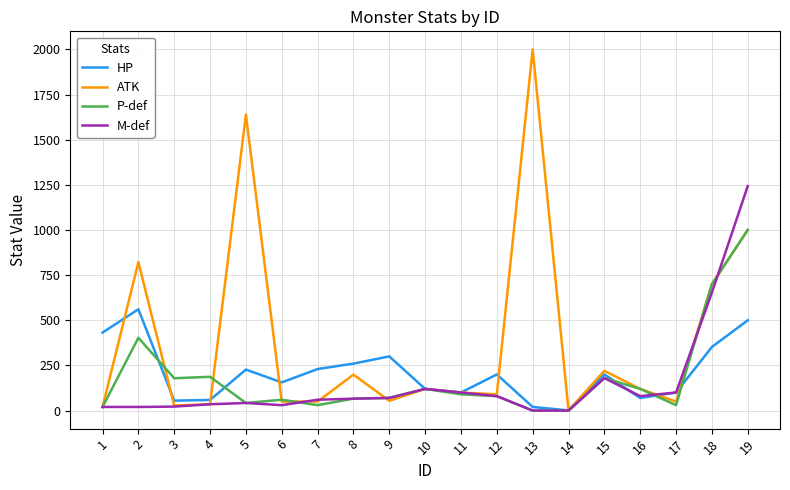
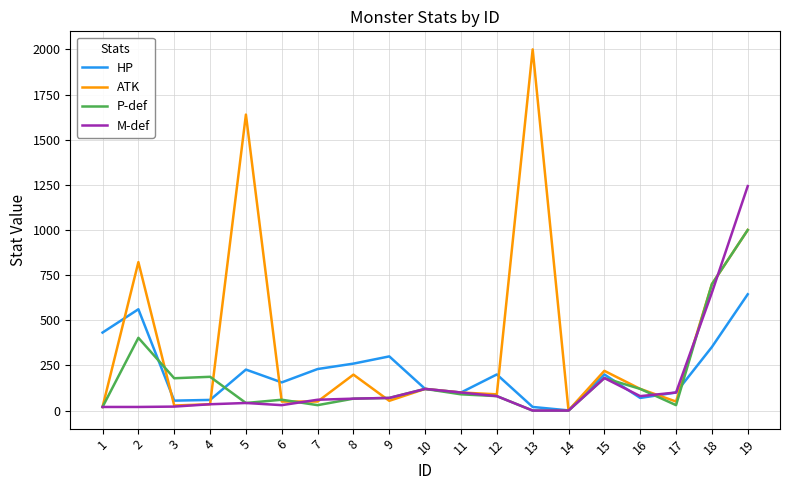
  {
    "HP": {
      "1": 430,
      "2": 560,
      "3": 60,
      "4": 60,
      "5": 230,
      "6": 160,
      "7": 230,
      "8": 260,
      "9": 300,
      "12": 200,
      "13": 20,
      "15": 200,
      "18": 350,
-     "19": 500
+     "19": 640
    },
    "ATK": {
      "2": 820,
      "5": 1640,
      "8": 200,
      "9": 50,
      "13": 2000,
      "15": 220,
      "17": 50
    },
    "P-def": {
      "2": 400,
      "3": 180,
      "4": 190,
      "7": 30,
      "17": 30
    },
    "M-def": {
      "2": 20,
      "6": 30,
      "18": 650,
      "19": 1240
    }
  }
